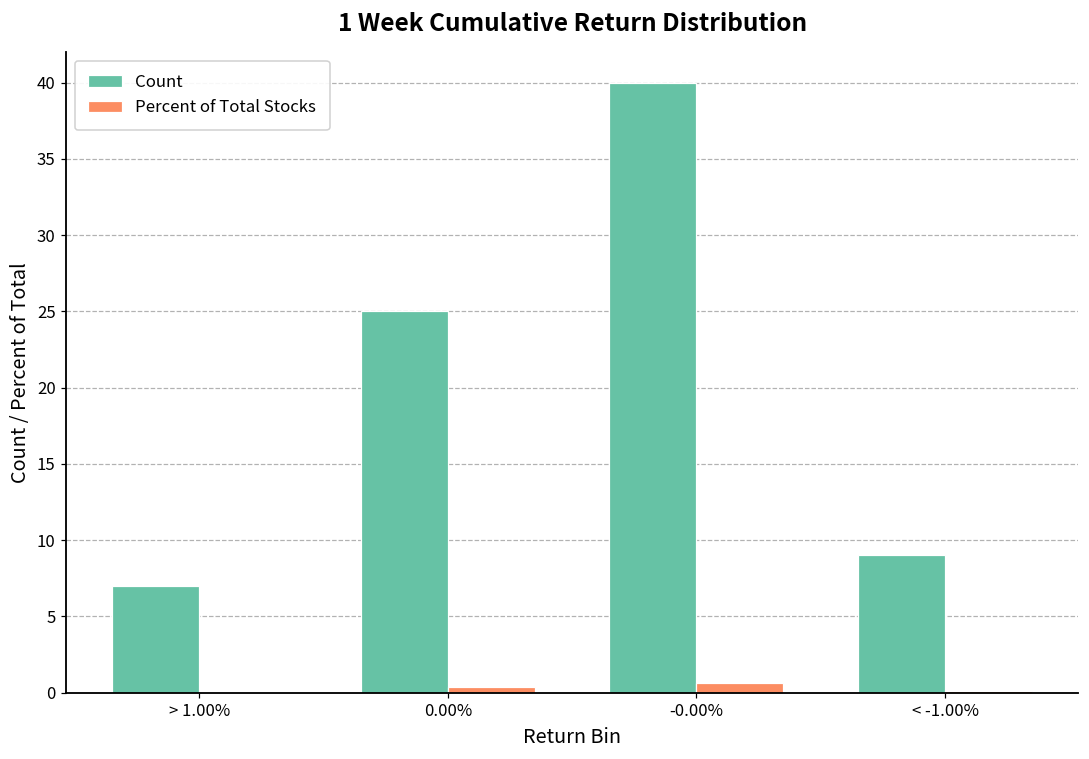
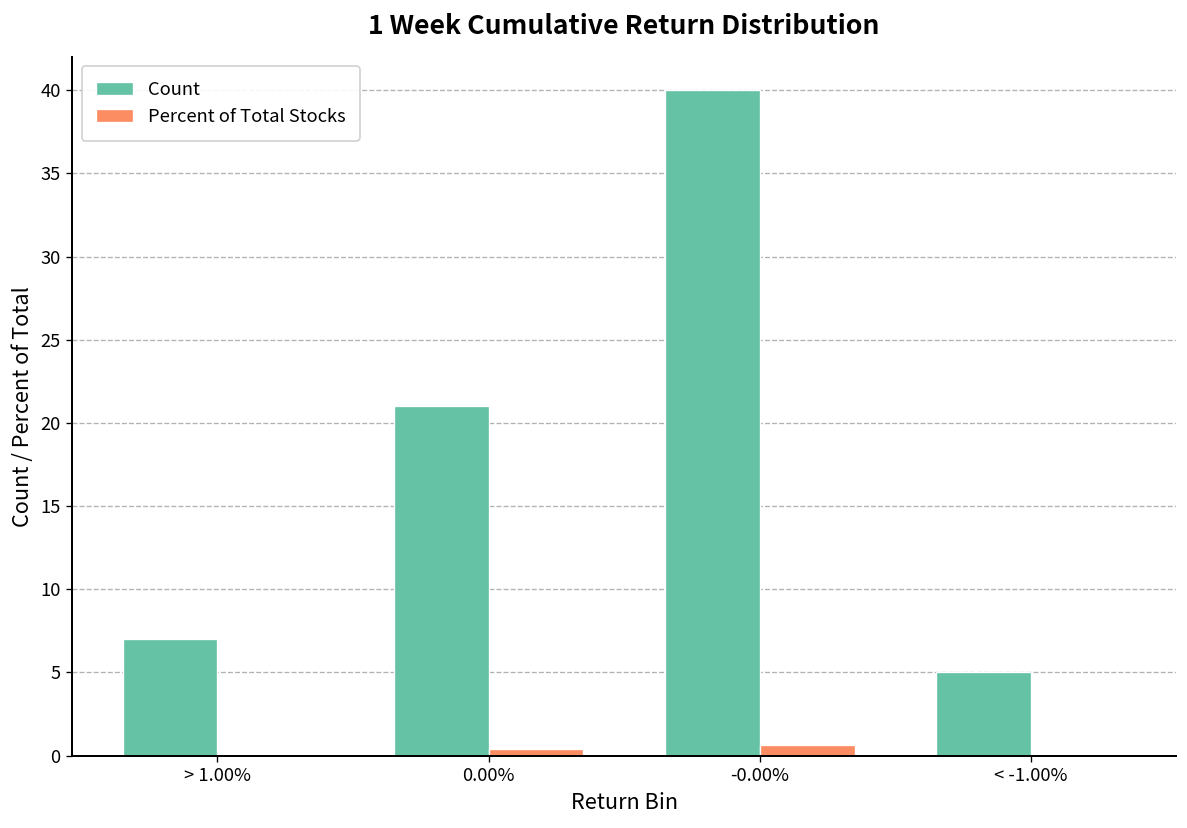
  {
    "Count": {
      "> 1.00%": 7,
-     "0.00%": 25,
+     "0.00%": 21,
      "-0.00%": 40,
-     "< -1.00%": 9
+     "< -1.00%": 5
    },
    "Percent of Total Stocks": {
      "0.00%": 0.4,
      "-0.00%": 0.6
    }
  }
